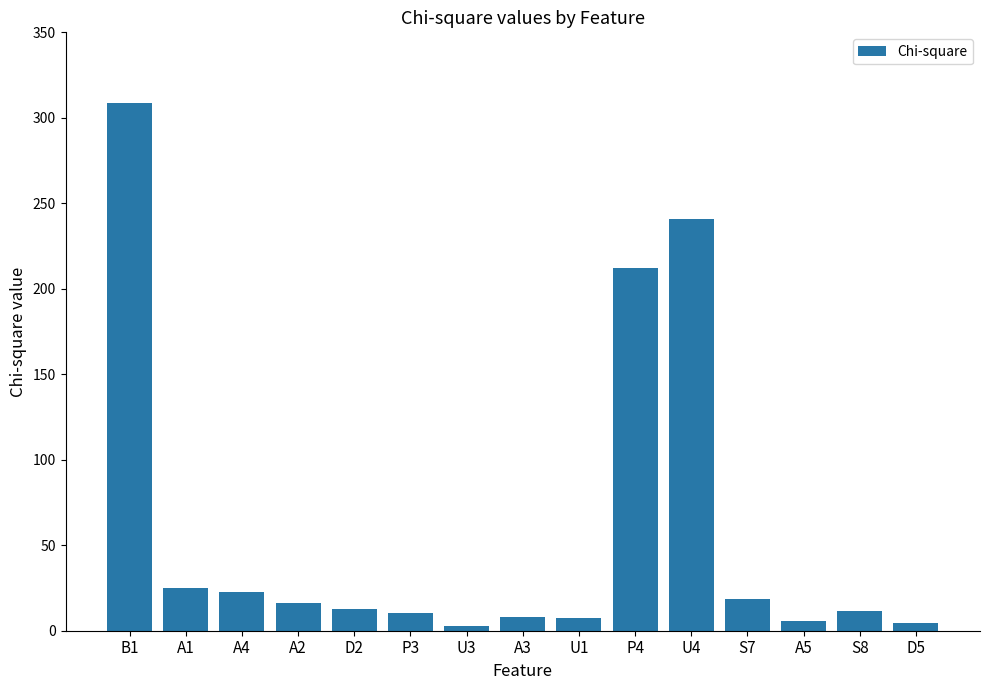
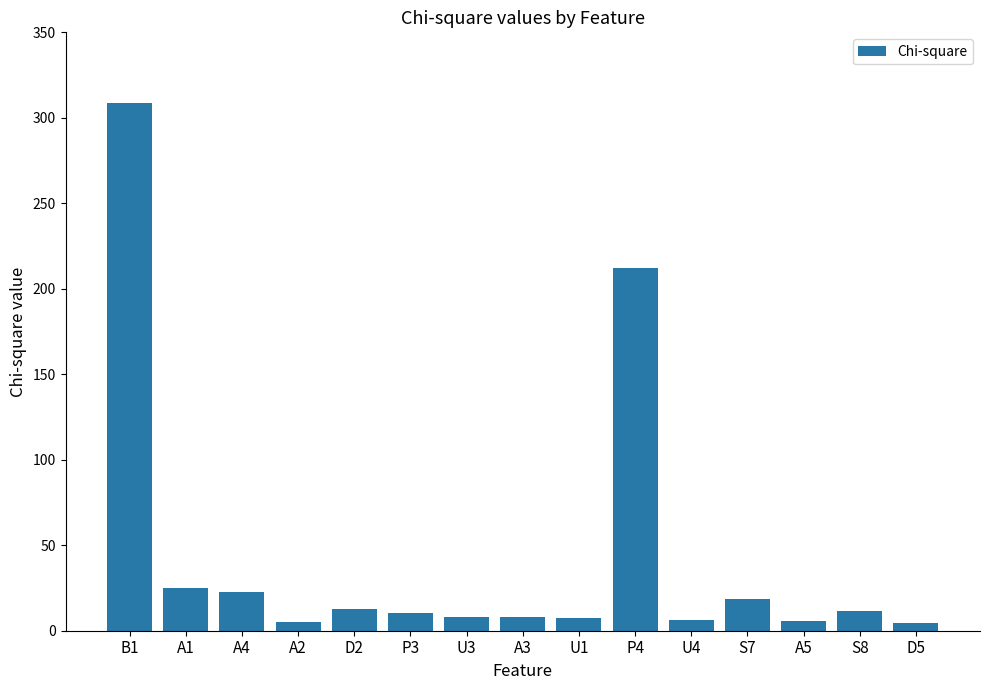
  {
    "B1": 309,
    "A1": 25,
    "A4": 23,
-   "A2": 16,
+   "A2": 5,
    "D2": 13,
    "P3": 11,
-   "U3": 3,
+   "U3": 8,
    "A3": 8,
    "U1": 7,
    "P4": 212,
-   "U4": 241,
+   "U4": 7,
    "S7": 18,
    "A5": 6,
    "S8": 11,
    "D5": 5
  }
